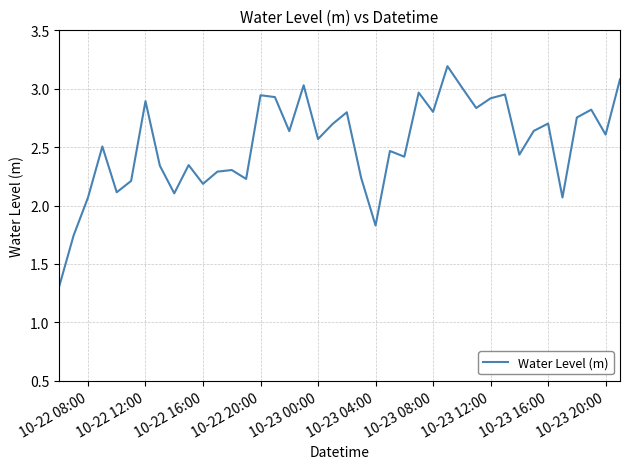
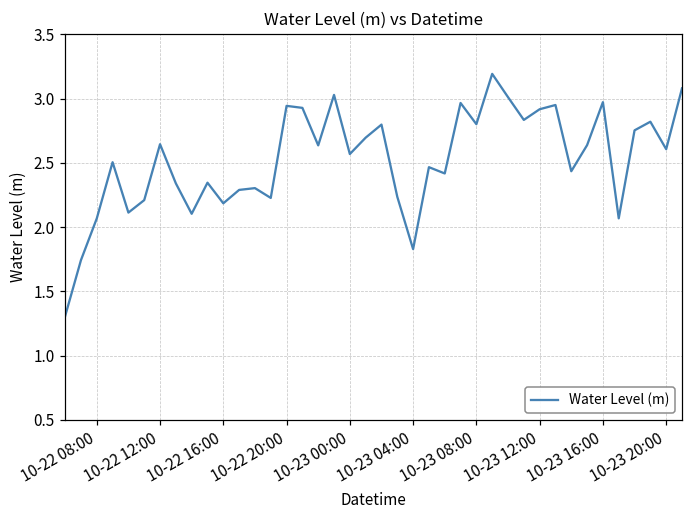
  {
    "10-22 08:00": 2.07,
-   "10-22 12:00": 2.89,
+   "10-22 12:00": 2.65,
    "10-22 16:00": 2.19,
    "10-22 20:00": 2.94,
    "10-23 00:00": 2.57,
    "10-23 04:00": 1.83,
    "10-23 08:00": 2.80,
    "10-23 12:00": 2.92,
-   "10-23 16:00": 2.70,
+   "10-23 16:00": 2.97,
    "10-23 20:00": 2.61
  }
